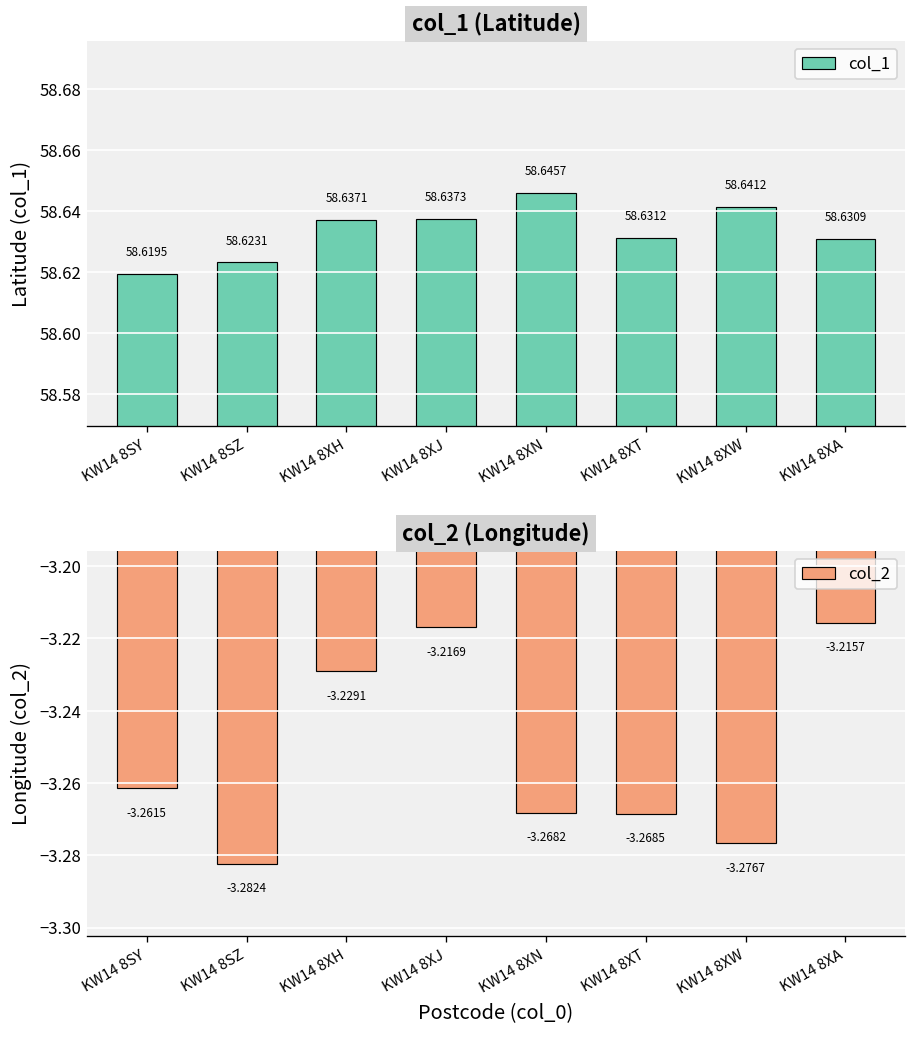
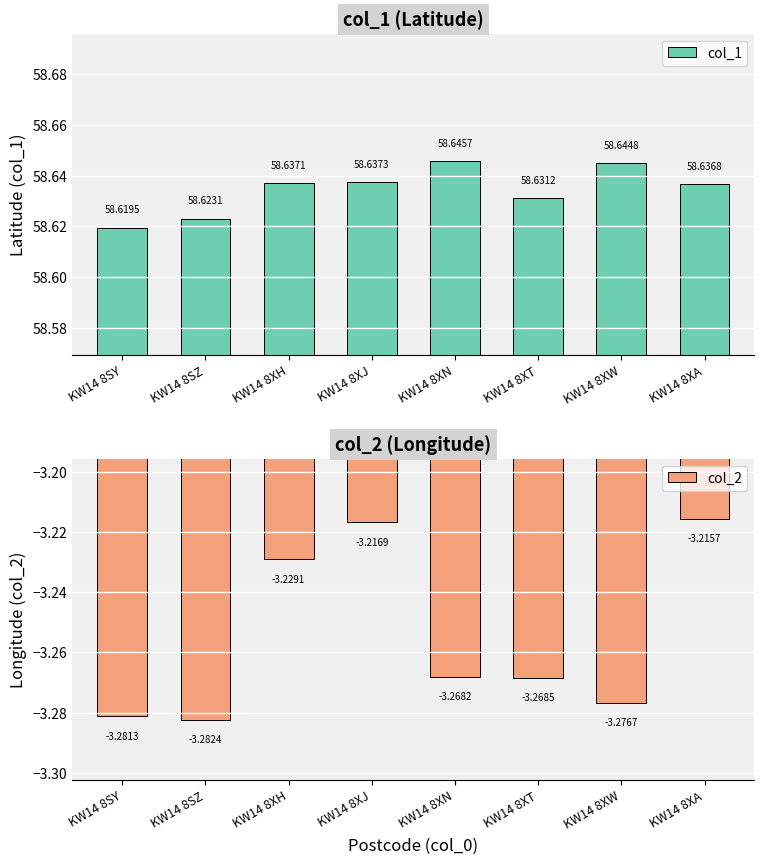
  {
    "col_1 (Latitude)": {
      "KW14 8SY": 58.6195,
      "KW14 8SZ": 58.6231,
      "KW14 8XH": 58.6371,
      "KW14 8XJ": 58.6373,
      "KW14 8XN": 58.6457,
      "KW14 8XT": 58.6312,
-     "KW14 8XW": 58.6412,
-     "KW14 8XA": 58.6309
+     "KW14 8XW": 58.6448,
+     "KW14 8XA": 58.6368
    },
    "col_2 (Longitude)": {
-     "KW14 8SY": -3.2615,
+     "KW14 8SY": -3.2813,
      "KW14 8SZ": -3.2824,
      "KW14 8XH": -3.2291,
      "KW14 8XJ": -3.2169,
      "KW14 8XN": -3.2682,
      "KW14 8XT": -3.2685,
      "KW14 8XW": -3.2767,
      "KW14 8XA": -3.2157
    }
  }
